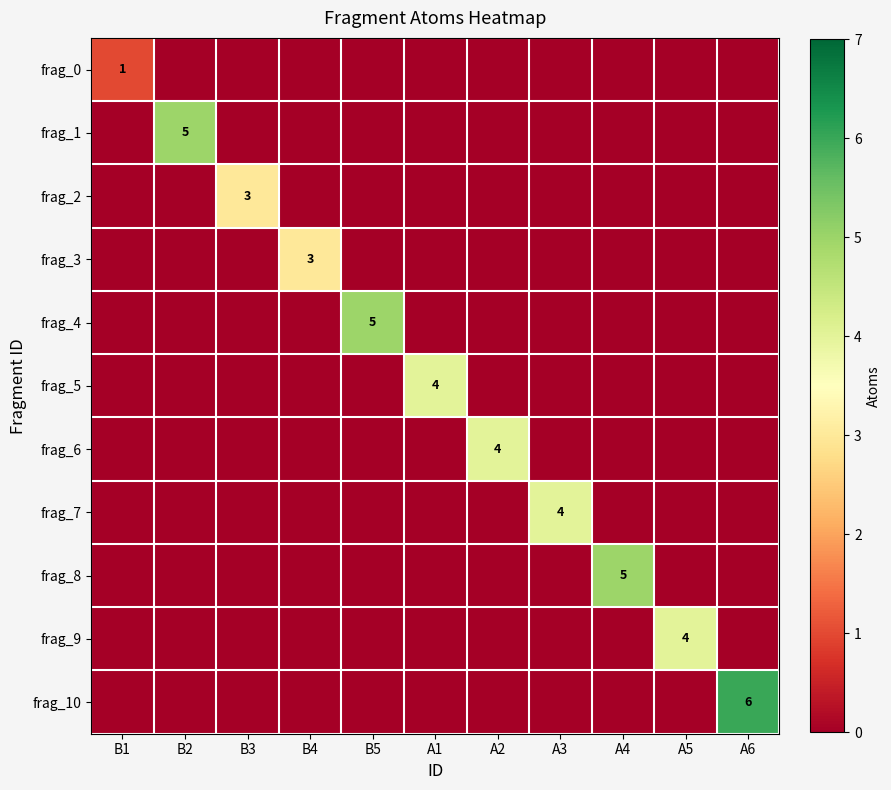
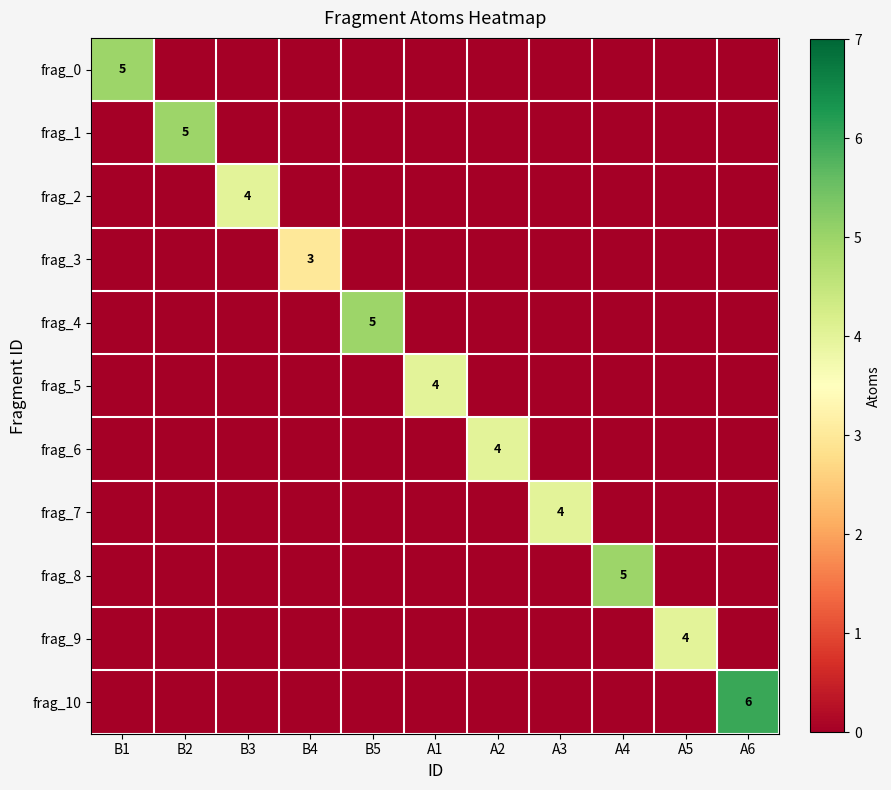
  {
    "frag_0": {
-     "B1": 1
+     "B1": 5
    },
    "frag_1": {
      "B2": 5
    },
    "frag_2": {
-     "B3": 3
+     "B3": 4
    },
    "frag_3": {
      "B4": 3
    },
    "frag_4": {
      "B5": 5
    },
    "frag_5": {
      "A1": 4
    },
    "frag_6": {
      "A2": 4
    },
    "frag_7": {
      "A3": 4
    },
    "frag_8": {
      "A4": 5
    },
    "frag_9": {
      "A5": 4
    },
    "frag_10": {
      "A6": 6
    }
  }
